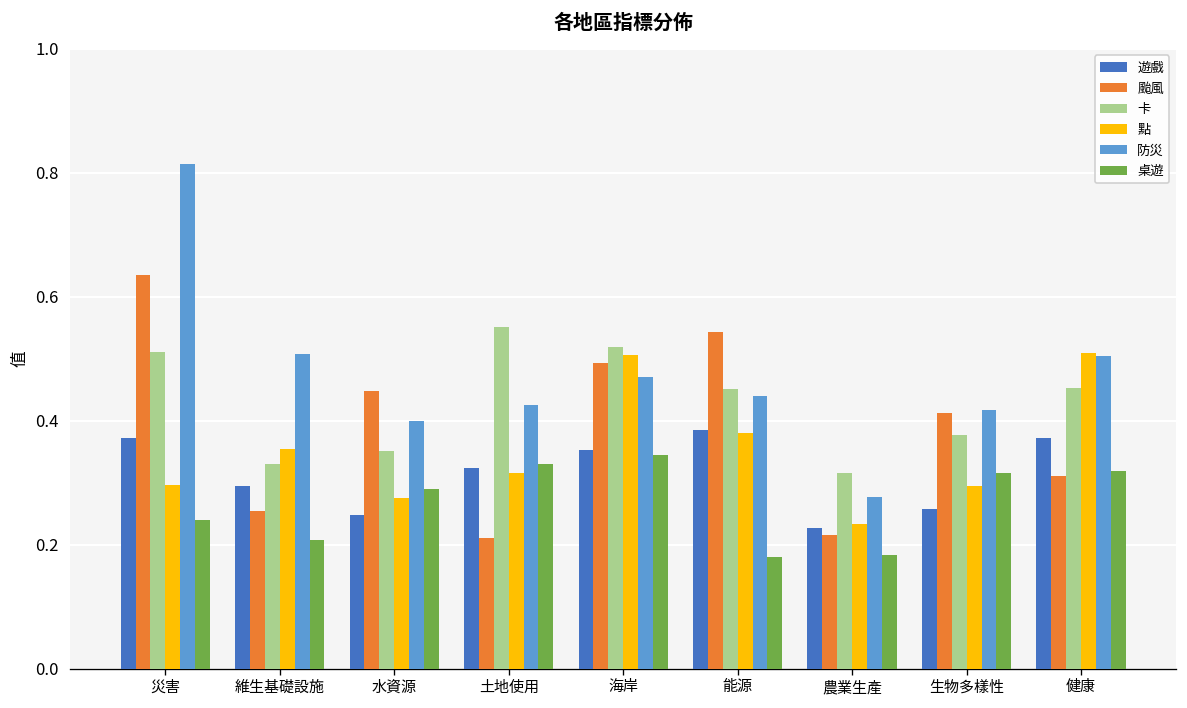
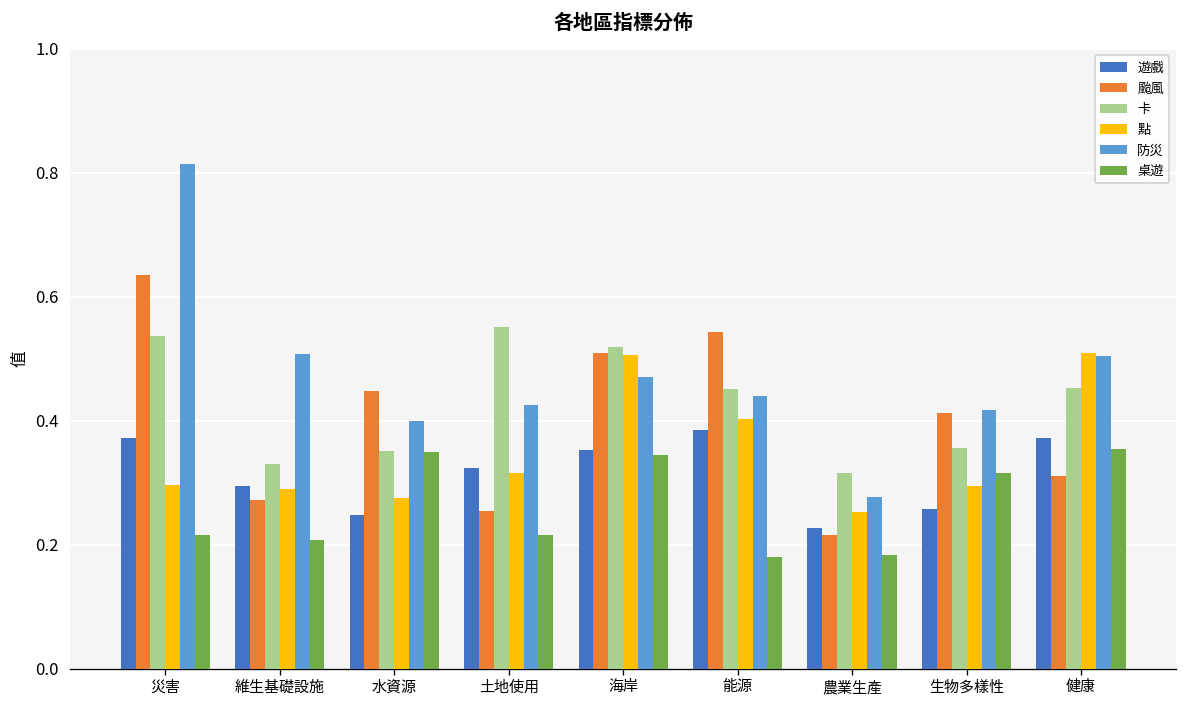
  {
    "颱風": {
      "災害": 0.64,
-     "維生基礎設施": 0.25,
+     "維生基礎設施": 0.27,
      "水資源": 0.45,
-     "土地使用": 0.21,
-     "海岸": 0.49,
+     "土地使用": 0.25,
+     "海岸": 0.51,
      "能源": 0.54,
      "農業生產": 0.22,
      "生物多樣性": 0.41,
      "健康": 0.31
    },
    "卡": {
-     "災害": 0.51,
+     "災害": 0.54,
      "維生基礎設施": 0.33,
      "水資源": 0.35,
      "土地使用": 0.55,
      "海岸": 0.52,
      "能源": 0.45,
      "農業生產": 0.32,
-     "生物多樣性": 0.38,
+     "生物多樣性": 0.36,
      "健康": 0.45
    },
    "點": {
      "災害": 0.30,
-     "維生基礎設施": 0.35,
+     "維生基礎設施": 0.29,
      "水資源": 0.27,
      "土地使用": 0.32,
      "海岸": 0.51,
-     "能源": 0.38,
-     "農業生產": 0.23,
+     "能源": 0.40,
+     "農業生產": 0.25,
      "生物多樣性": 0.30,
      "健康": 0.51
    },
    "桌遊": {
-     "災害": 0.24,
+     "災害": 0.21,
      "維生基礎設施": 0.21,
-     "水資源": 0.29,
-     "土地使用": 0.33,
+     "水資源": 0.35,
+     "土地使用": 0.22,
      "海岸": 0.34,
      "能源": 0.18,
      "農業生產": 0.18,
      "生物多樣性": 0.32,
-     "健康": 0.32
+     "健康": 0.35
    }
  }
